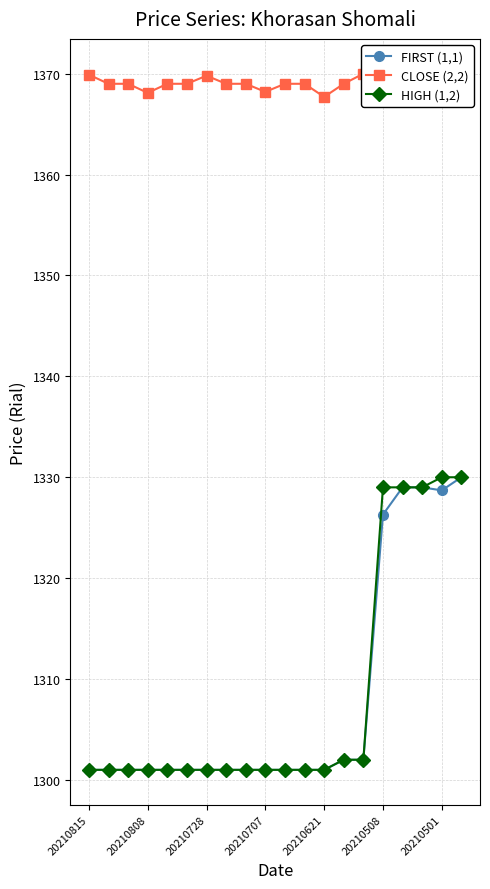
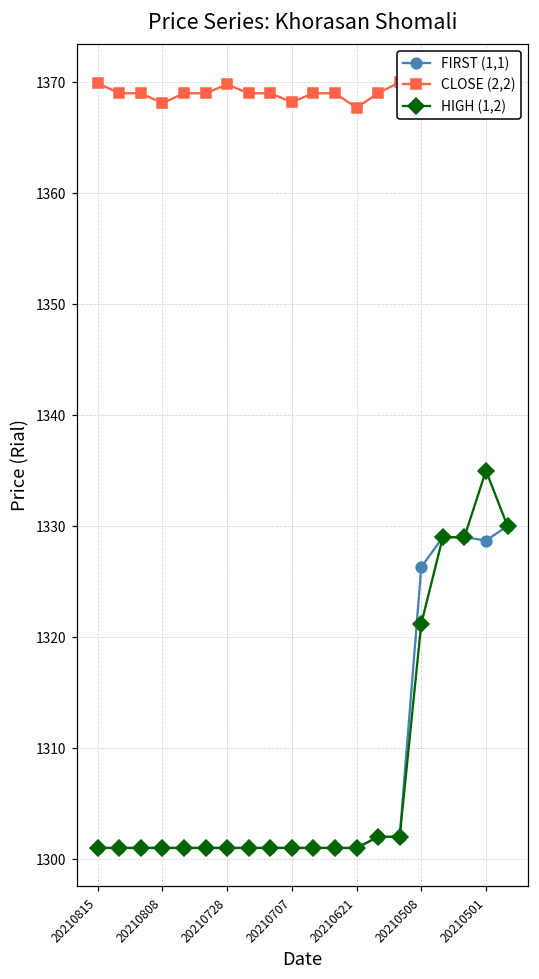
  {
    "FIRST (1,1)": {
      "20210508": 1326.3,
      "20210501": 1328.7
    },
    "CLOSE (2,2)": {
      "20210815": 1369.9,
      "20210808": 1368.1,
      "20210728": 1369.8,
      "20210707": 1368.2,
      "20210621": 1367.7
    },
    "HIGH (1,2)": {
-     "20210508": 1329.0,
-     "20210501": 1330
+     "20210508": 1321.2,
+     "20210501": 1335
    }
  }
